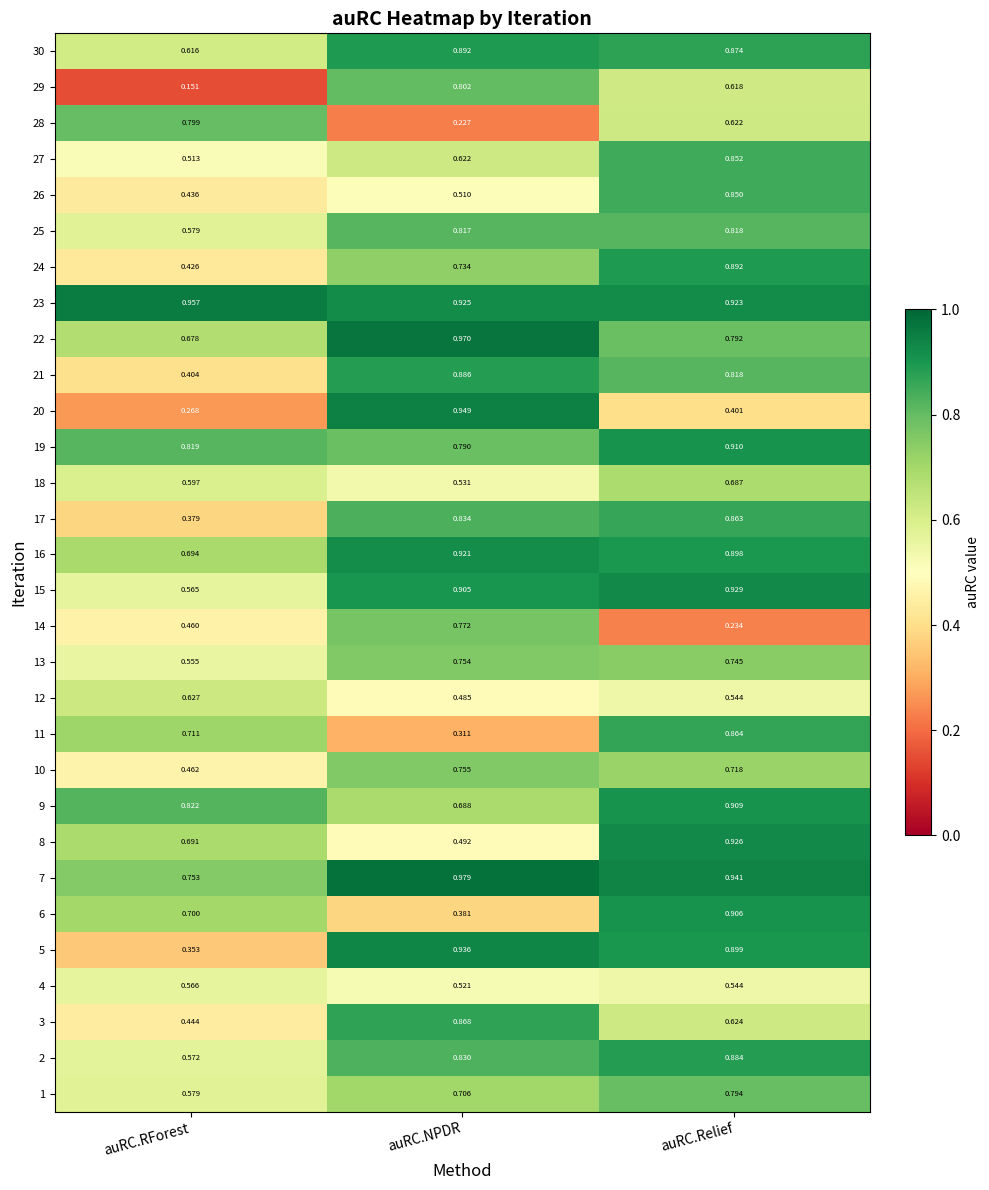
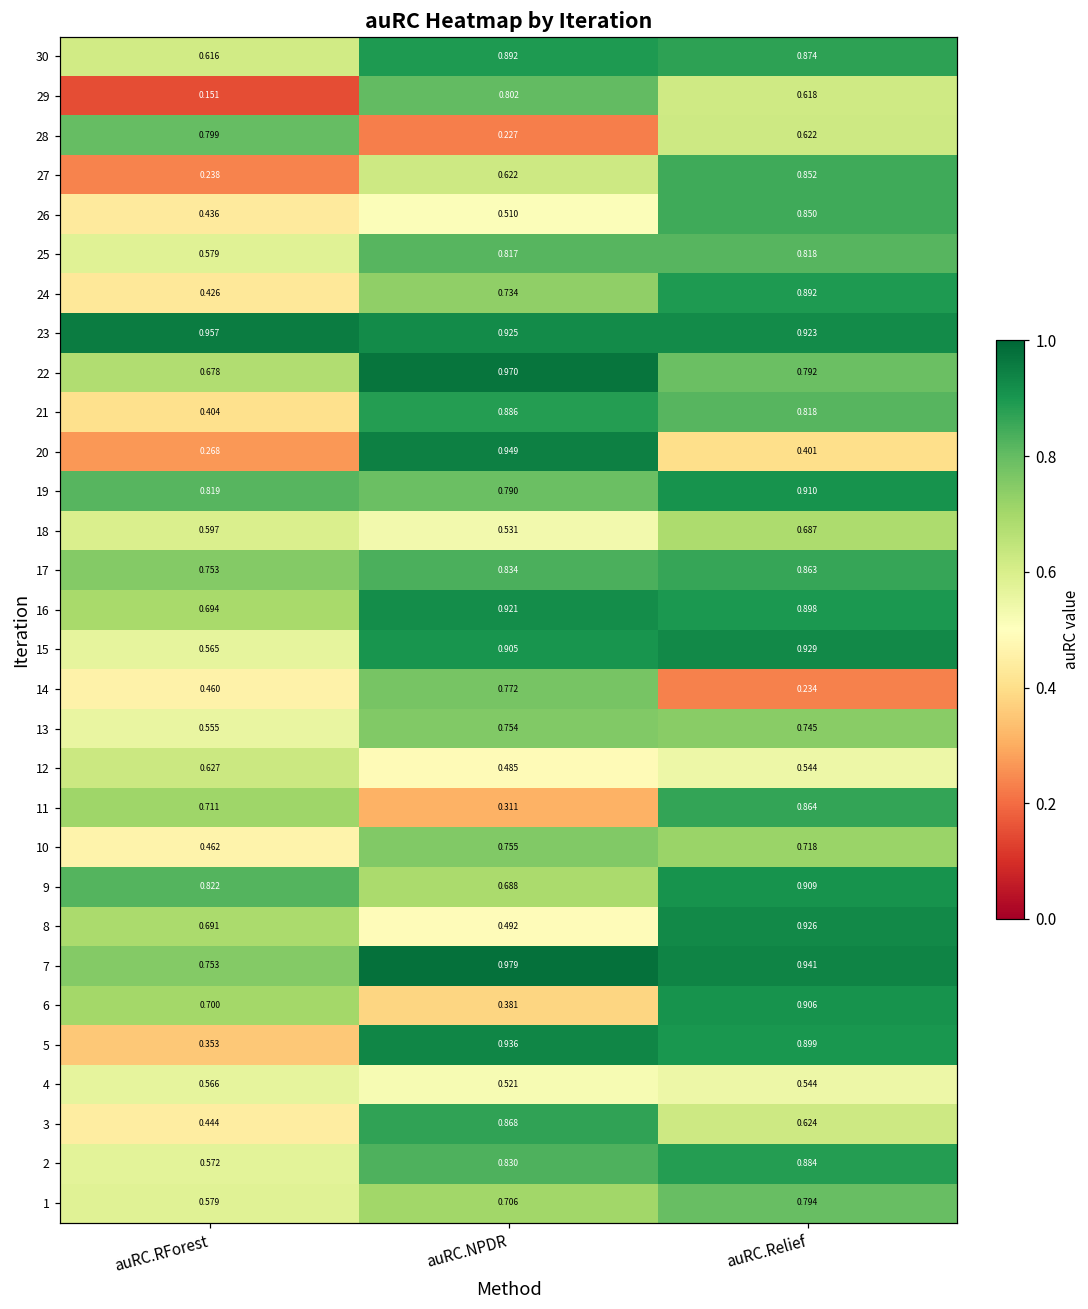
  {
    "30": {
      "auRC.RForest": 0.616,
      "auRC.NPDR": 0.892,
      "auRC.Relief": 0.874
    },
    "29": {
      "auRC.RForest": 0.151,
      "auRC.NPDR": 0.802,
      "auRC.Relief": 0.618
    },
    "28": {
      "auRC.RForest": 0.799,
      "auRC.NPDR": 0.227,
      "auRC.Relief": 0.622
    },
    "27": {
-     "auRC.RForest": 0.513,
+     "auRC.RForest": 0.238,
      "auRC.NPDR": 0.622,
      "auRC.Relief": 0.852
    },
    "26": {
      "auRC.RForest": 0.436,
      "auRC.NPDR": 0.510,
      "auRC.Relief": 0.850
    },
    "25": {
      "auRC.RForest": 0.579,
      "auRC.NPDR": 0.817,
      "auRC.Relief": 0.818
    },
    "24": {
      "auRC.RForest": 0.426,
      "auRC.NPDR": 0.734,
      "auRC.Relief": 0.892
    },
    "23": {
      "auRC.RForest": 0.957,
      "auRC.NPDR": 0.925,
      "auRC.Relief": 0.923
    },
    "22": {
      "auRC.RForest": 0.678,
      "auRC.NPDR": 0.970,
      "auRC.Relief": 0.792
    },
    "21": {
      "auRC.RForest": 0.404,
      "auRC.NPDR": 0.886,
      "auRC.Relief": 0.818
    },
    "20": {
      "auRC.RForest": 0.268,
      "auRC.NPDR": 0.949,
      "auRC.Relief": 0.401
    },
    "19": {
      "auRC.RForest": 0.819,
      "auRC.NPDR": 0.790,
      "auRC.Relief": 0.910
    },
    "18": {
      "auRC.RForest": 0.597,
      "auRC.NPDR": 0.531,
      "auRC.Relief": 0.687
    },
    "17": {
-     "auRC.RForest": 0.379,
+     "auRC.RForest": 0.753,
      "auRC.NPDR": 0.834,
      "auRC.Relief": 0.863
    },
    "16": {
      "auRC.RForest": 0.694,
      "auRC.NPDR": 0.921,
      "auRC.Relief": 0.898
    },
    "15": {
      "auRC.RForest": 0.565,
      "auRC.NPDR": 0.905,
      "auRC.Relief": 0.929
    },
    "14": {
      "auRC.RForest": 0.460,
      "auRC.NPDR": 0.772,
      "auRC.Relief": 0.234
    },
    "13": {
      "auRC.RForest": 0.555,
      "auRC.NPDR": 0.754,
      "auRC.Relief": 0.745
    },
    "12": {
      "auRC.RForest": 0.627,
      "auRC.NPDR": 0.485,
      "auRC.Relief": 0.544
    },
    "11": {
      "auRC.RForest": 0.711,
      "auRC.NPDR": 0.311,
      "auRC.Relief": 0.864
    },
    "10": {
      "auRC.RForest": 0.462,
      "auRC.NPDR": 0.755,
      "auRC.Relief": 0.718
    },
    "9": {
      "auRC.RForest": 0.822,
      "auRC.NPDR": 0.688,
      "auRC.Relief": 0.909
    },
    "8": {
      "auRC.RForest": 0.691,
      "auRC.NPDR": 0.492,
      "auRC.Relief": 0.926
    },
    "7": {
      "auRC.RForest": 0.753,
      "auRC.NPDR": 0.979,
      "auRC.Relief": 0.941
    },
    "6": {
      "auRC.RForest": 0.700,
      "auRC.NPDR": 0.381,
      "auRC.Relief": 0.906
    },
    "5": {
      "auRC.RForest": 0.353,
      "auRC.NPDR": 0.936,
      "auRC.Relief": 0.899
    },
    "4": {
      "auRC.RForest": 0.566,
      "auRC.NPDR": 0.521,
      "auRC.Relief": 0.544
    },
    "3": {
      "auRC.RForest": 0.444,
      "auRC.NPDR": 0.868,
      "auRC.Relief": 0.624
    },
    "2": {
      "auRC.RForest": 0.572,
      "auRC.NPDR": 0.830,
      "auRC.Relief": 0.884
    },
    "1": {
      "auRC.RForest": 0.579,
      "auRC.NPDR": 0.706,
      "auRC.Relief": 0.794
    }
  }
